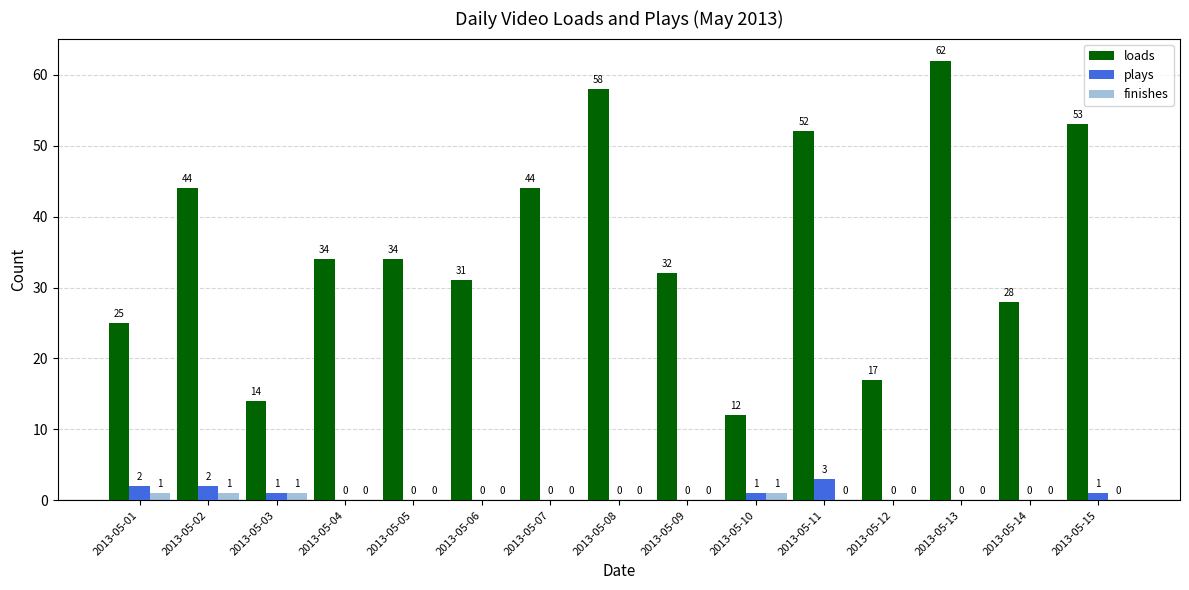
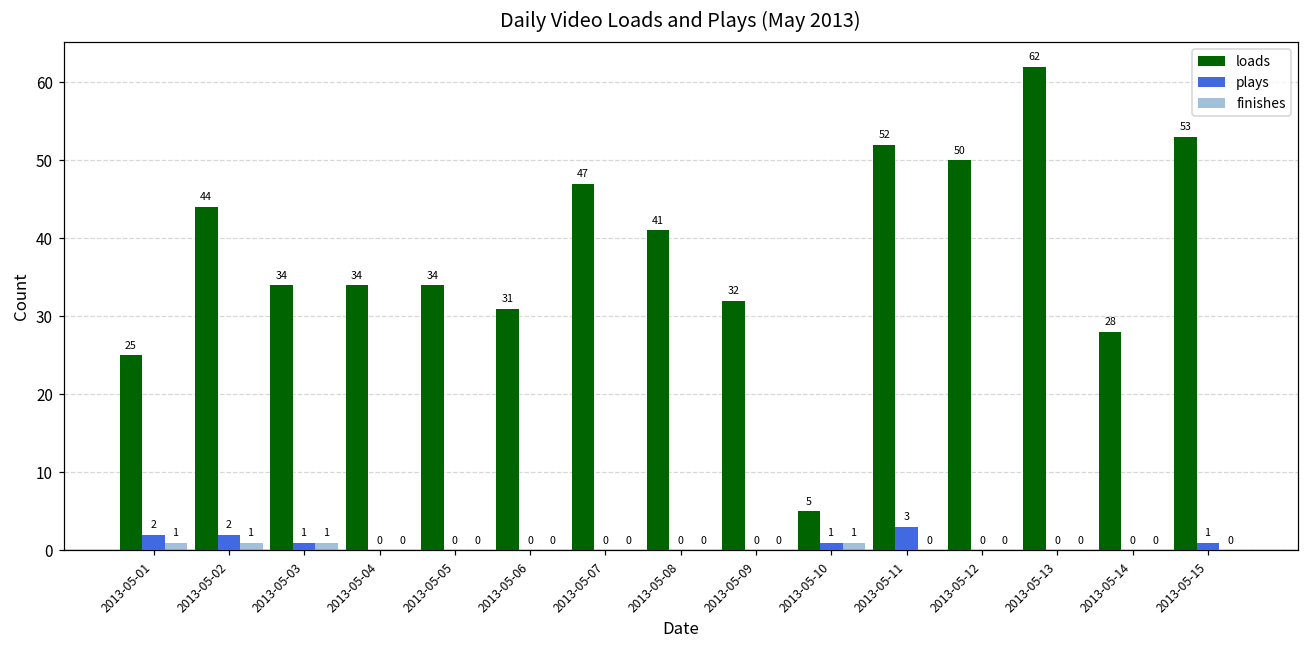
  {
    "loads": {
      "2013-05-01": 25,
      "2013-05-02": 44,
-     "2013-05-03": 14,
+     "2013-05-03": 34,
      "2013-05-04": 34,
      "2013-05-05": 34,
      "2013-05-06": 31,
-     "2013-05-07": 44,
-     "2013-05-08": 58,
+     "2013-05-07": 47,
+     "2013-05-08": 41,
      "2013-05-09": 32,
-     "2013-05-10": 12,
+     "2013-05-10": 5,
      "2013-05-11": 52,
-     "2013-05-12": 17,
+     "2013-05-12": 50,
      "2013-05-13": 62,
      "2013-05-14": 28,
      "2013-05-15": 53
    }
  }
